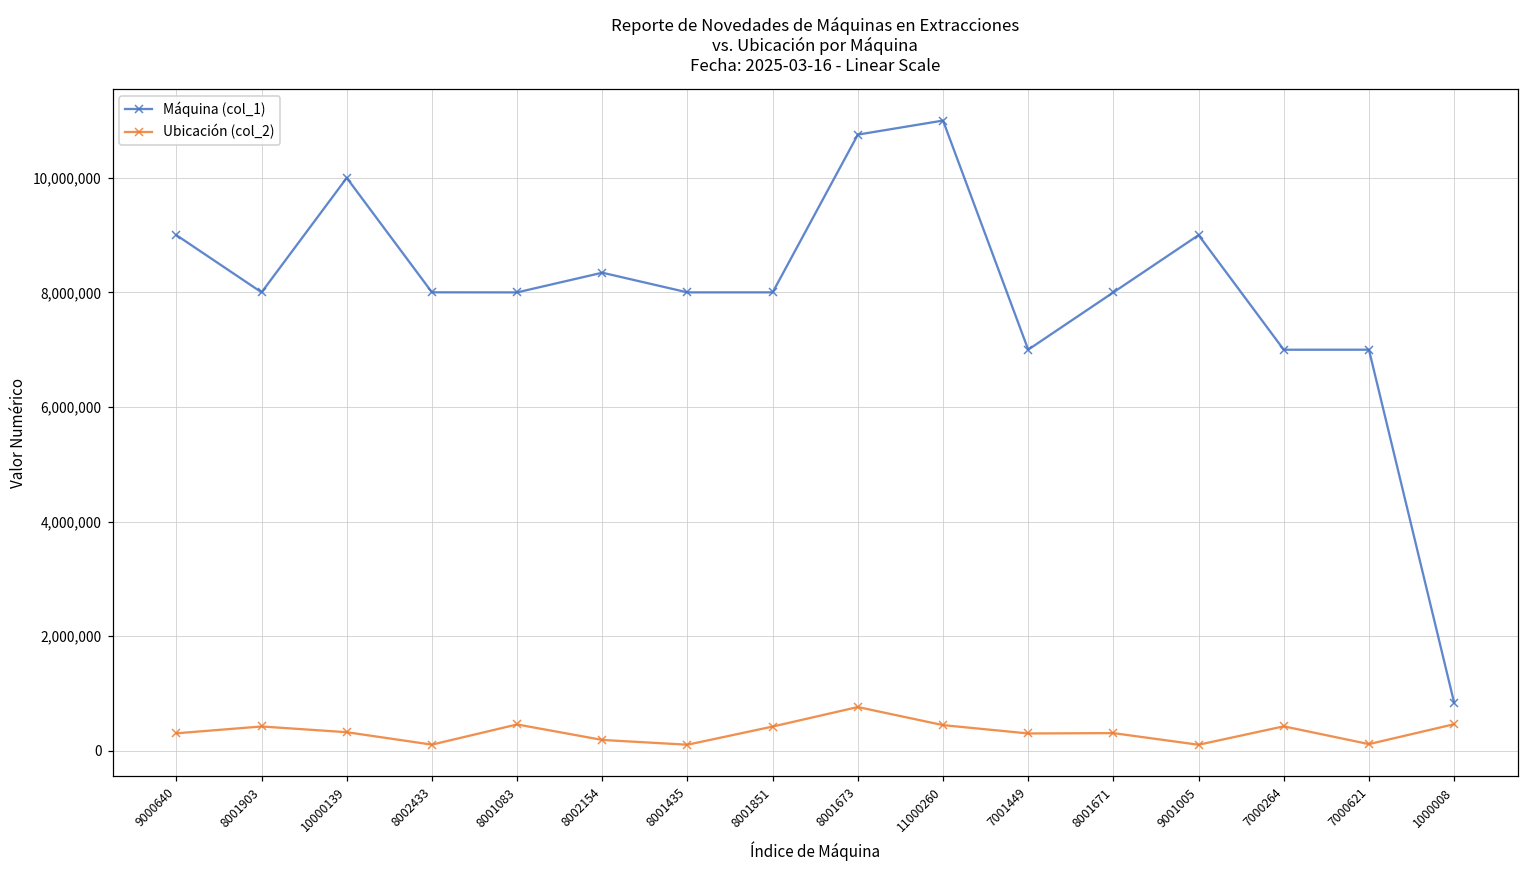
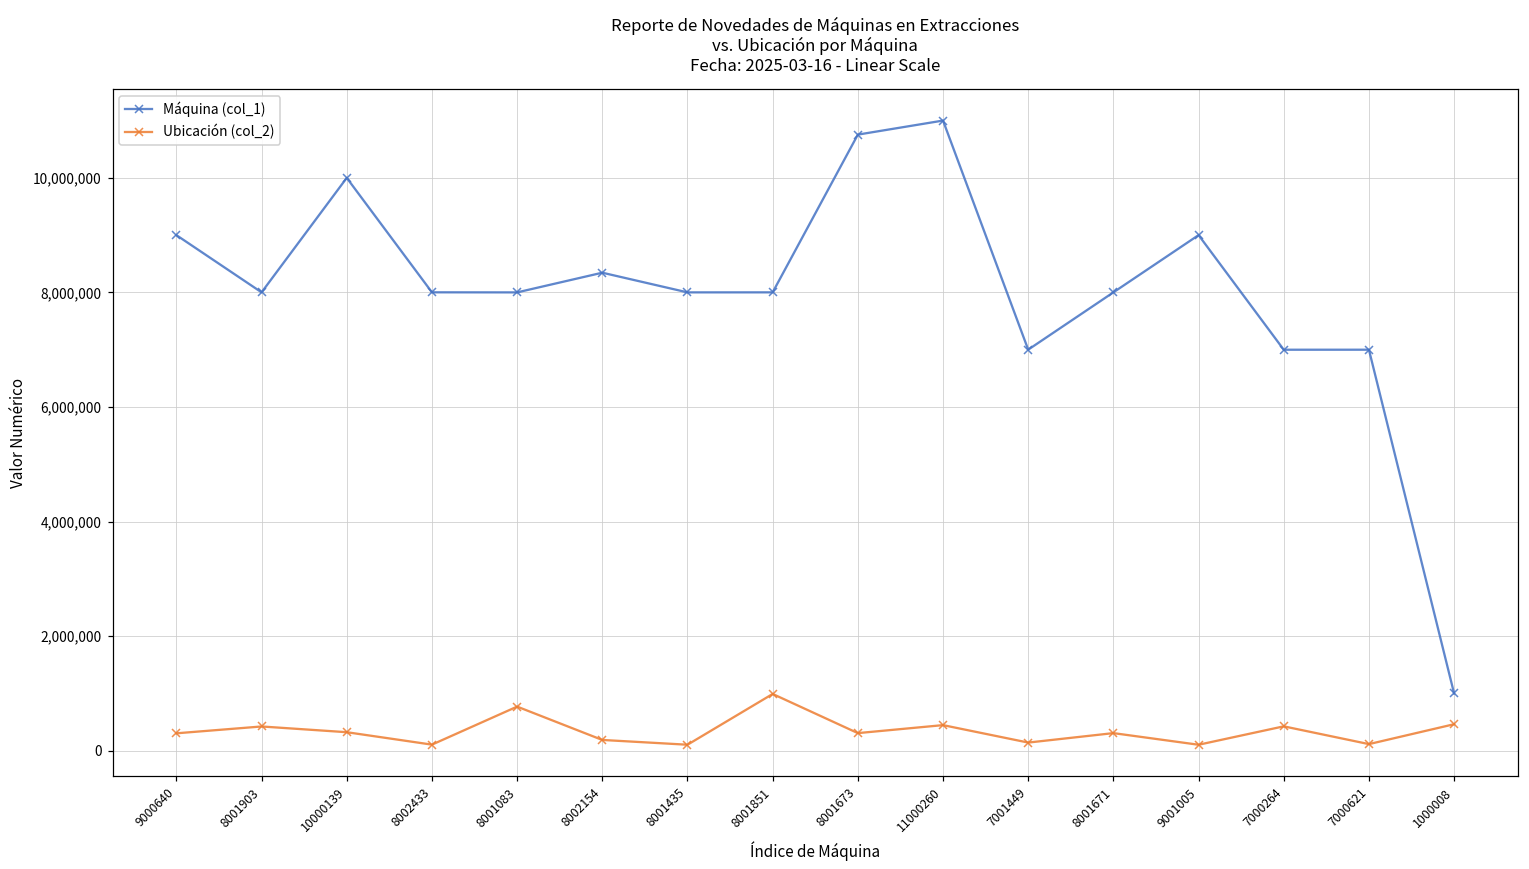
  {
    "Máquina (col_1)": {
      "9000640": "9,000,000",
      "8001903": "8,000,000",
      "10000139": "10,000,000",
      "8002433": "8,000,000",
      "8001083": "8,000,000",
      "8002154": "8,300,000",
      "8001435": "8,000,000",
      "8001851": "8,000,000",
      "8001673": "10,800,000",
      "11000260": "11,000,000",
      "7001449": "7,000,000",
      "8001671": "8,000,000",
      "9001005": "9,000,000",
      "7000264": "7,000,000",
      "7000621": "7,000,000",
-     "1000008": "800,000"
+     "1000008": "1,000,000"
    },
    "Ubicación (col_2)": {
      "9000640": "300,000",
      "8001903": "400,000",
      "10000139": "300,000",
      "8002433": "100,000",
-     "8001083": "500,000",
+     "8001083": "800,000",
      "8002154": "200,000",
      "8001435": "100,000",
-     "8001851": "400,000",
-     "8001673": "800,000",
+     "8001851": "1,000,000",
+     "8001673": "300,000",
      "11000260": "400,000",
-     "7001449": "300,000",
+     "7001449": "100,000",
      "8001671": "300,000",
      "9001005": "100,000",
      "7000264": "400,000",
      "7000621": "100,000",
      "1000008": "500,000"
    }
  }
